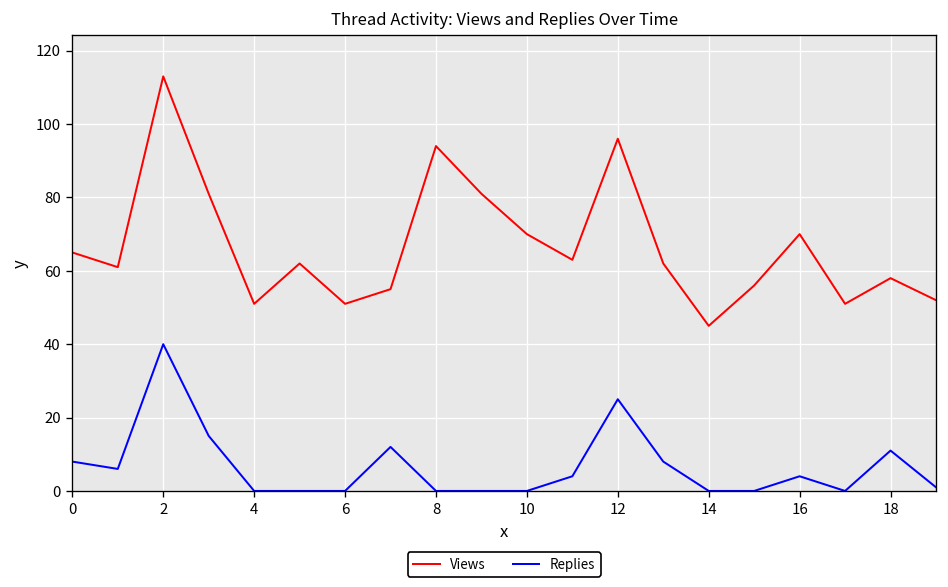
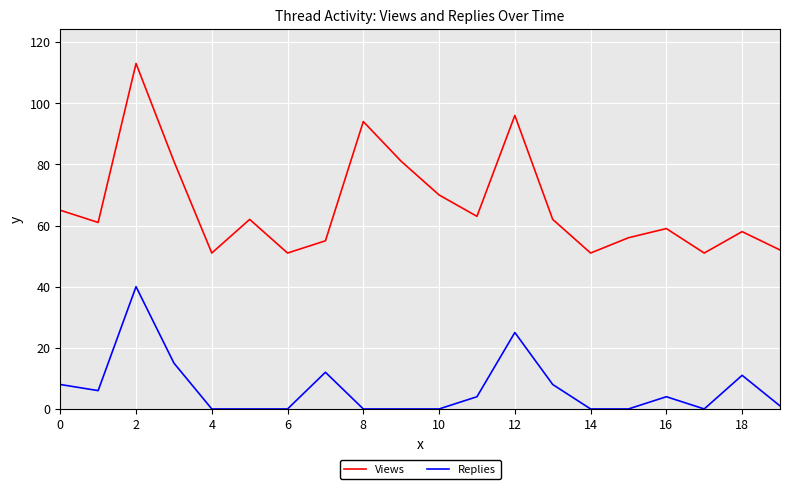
  {
    "Views": {
      "0": 65,
      "2": 113,
      "4": 51,
      "6": 51,
      "8": 94,
      "10": 70,
      "12": 96,
-     "14": 45,
-     "16": 70,
+     "14": 51,
+     "16": 59,
      "18": 58
    },
    "Replies": {
      "0": 8,
      "2": 40,
      "4": 0,
      "6": 0,
      "8": 0,
      "10": 0,
      "12": 25,
      "14": 0,
      "16": 4,
      "18": 11
    }
  }
